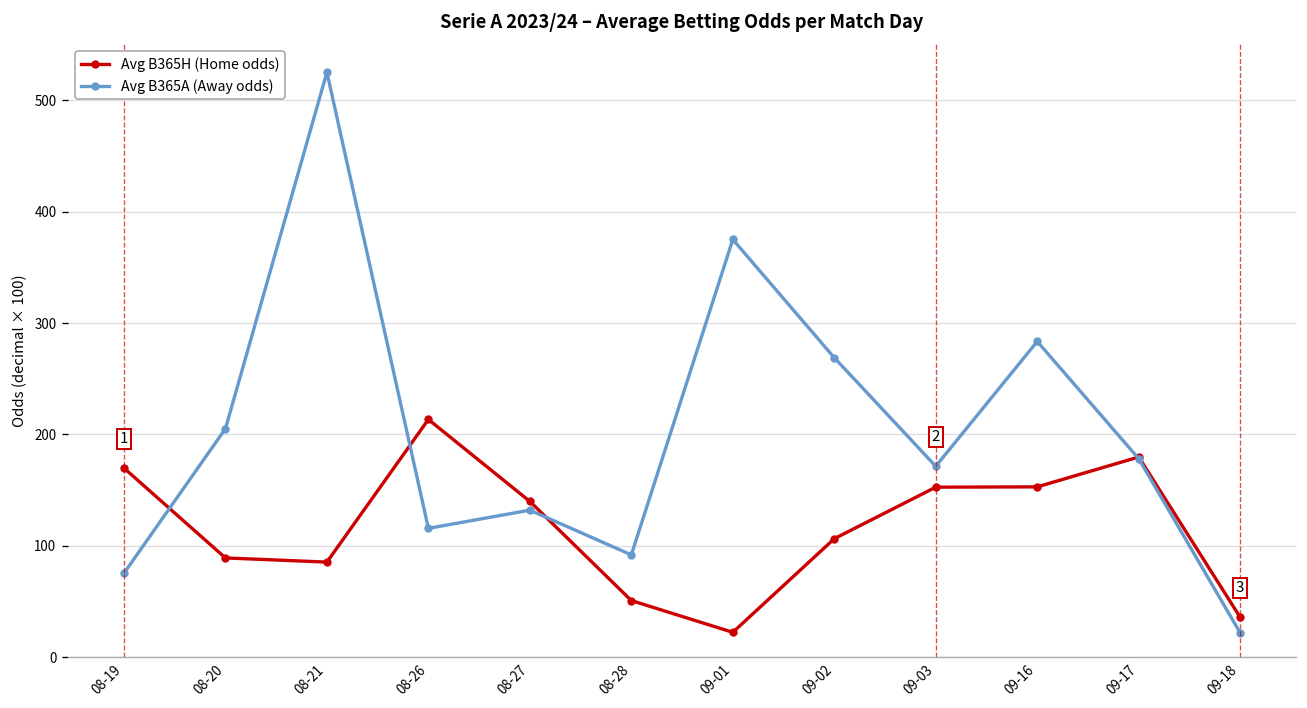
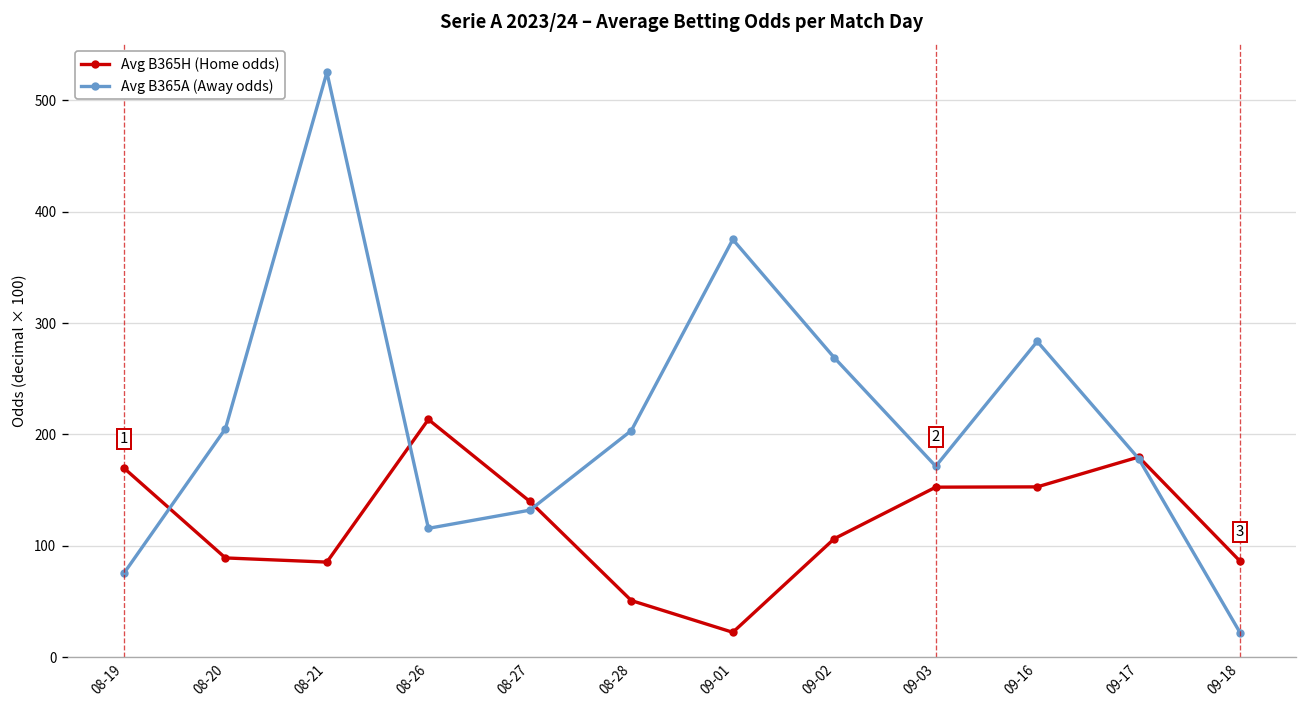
  {
    "Avg B365H (Home odds)": {
      "08-20": 90,
      "08-21": 90,
      "08-26": 210,
      "08-27": 140,
      "08-28": 50,
      "09-01": 20,
      "09-02": 110,
      "09-03": 150,
      "09-16": 150,
-     "09-18": 40
+     "09-18": 90
    },
    "Avg B365A (Away odds)": {
      "08-19": 80,
      "08-20": 210,
      "08-21": 530,
      "08-26": 120,
      "08-27": 130,
-     "08-28": 90,
+     "08-28": 200,
      "09-01": 380,
      "09-02": 270,
      "09-16": 280,
      "09-18": 20
    }
  }
